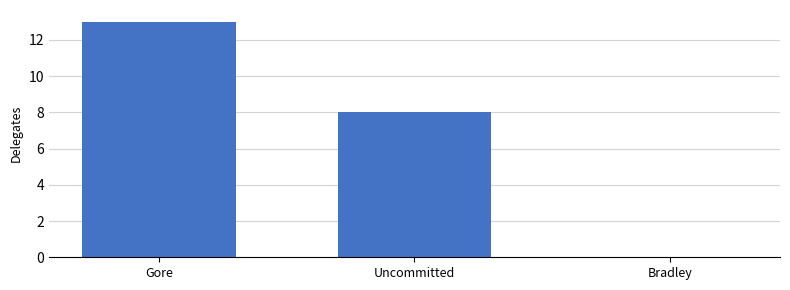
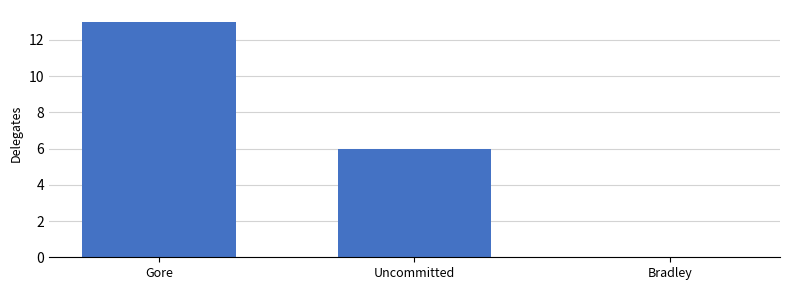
  {
    "Gore": 13,
-   "Uncommitted": 8,
+   "Uncommitted": 6,
    "Bradley": 0
  }
